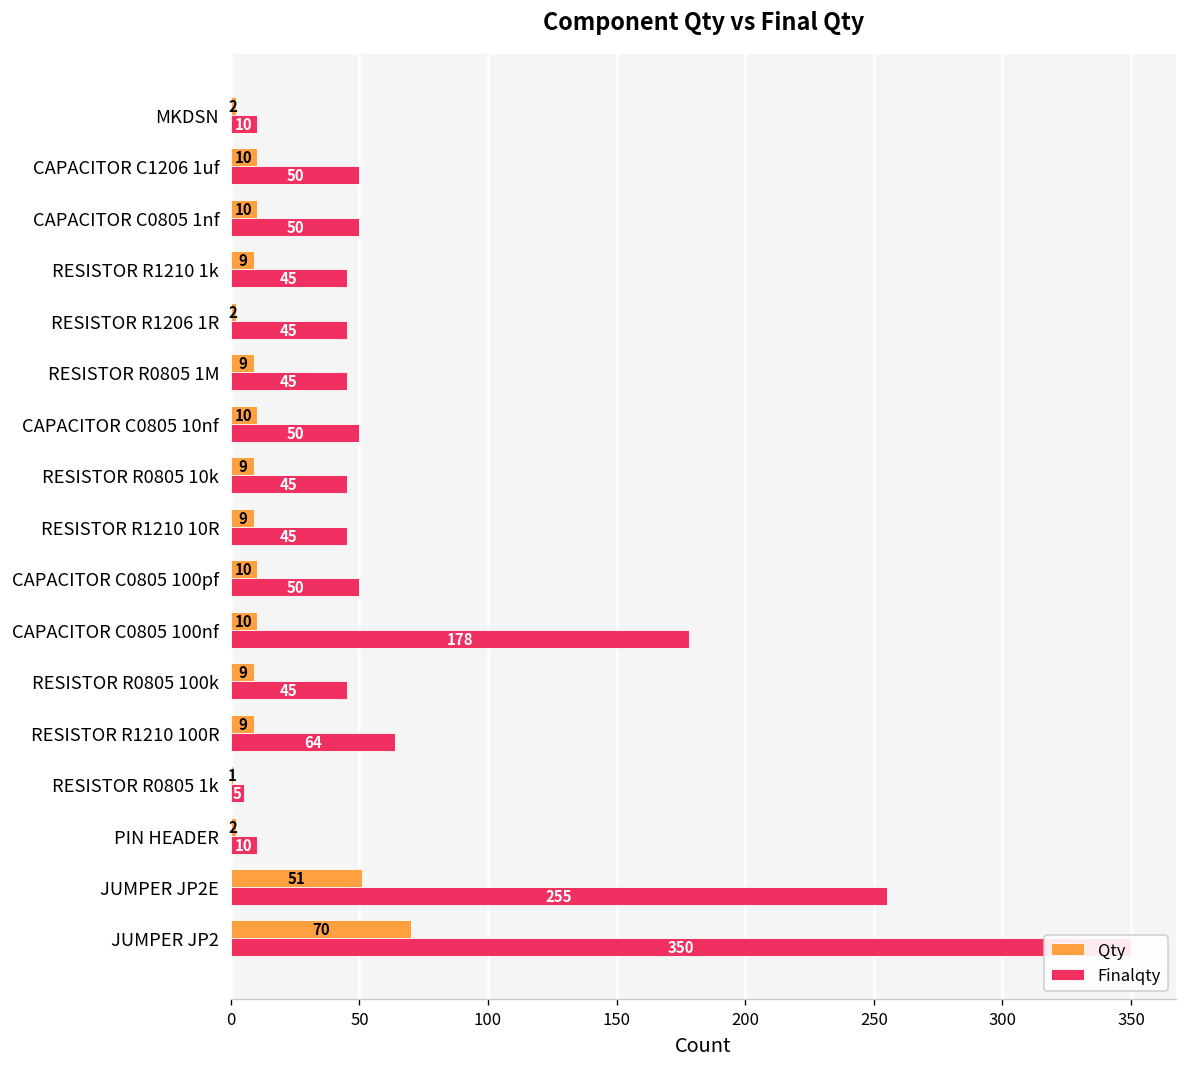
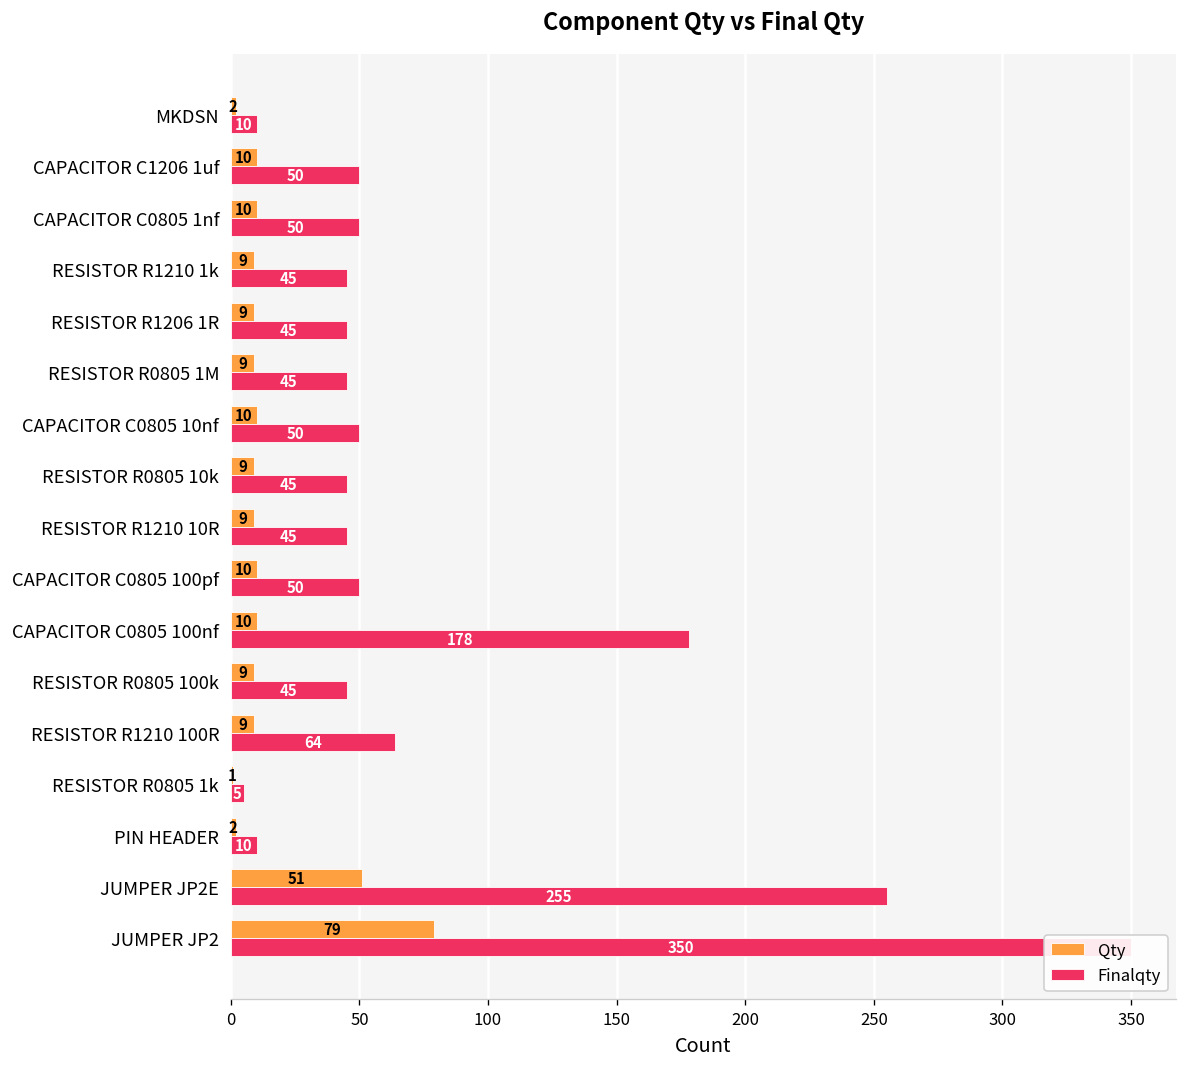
  {
    "Qty": {
      "MKDSN": 2,
      "CAPACITOR C1206 1uf": 10,
      "CAPACITOR C0805 1nf": 10,
      "RESISTOR R1210 1k": 9,
-     "RESISTOR R1206 1R": 2,
+     "RESISTOR R1206 1R": 9,
      "RESISTOR R0805 1M": 9,
      "CAPACITOR C0805 10nf": 10,
      "RESISTOR R0805 10k": 9,
      "RESISTOR R1210 10R": 9,
      "CAPACITOR C0805 100pf": 10,
      "CAPACITOR C0805 100nf": 10,
      "RESISTOR R0805 100k": 9,
      "RESISTOR R1210 100R": 9,
      "RESISTOR R0805 1k": 1,
      "PIN HEADER": 2,
      "JUMPER JP2E": 51,
-     "JUMPER JP2": 70
+     "JUMPER JP2": 79
    },
    "Finalqty": {
      "MKDSN": 10,
      "CAPACITOR C1206 1uf": 50,
      "CAPACITOR C0805 1nf": 50,
      "RESISTOR R1210 1k": 45,
      "RESISTOR R1206 1R": 45,
      "RESISTOR R0805 1M": 45,
      "CAPACITOR C0805 10nf": 50,
      "RESISTOR R0805 10k": 45,
      "RESISTOR R1210 10R": 45,
      "CAPACITOR C0805 100pf": 50,
      "CAPACITOR C0805 100nf": 178,
      "RESISTOR R0805 100k": 45,
      "RESISTOR R1210 100R": 64,
      "RESISTOR R0805 1k": 5,
      "PIN HEADER": 10,
      "JUMPER JP2E": 255
    }
  }
